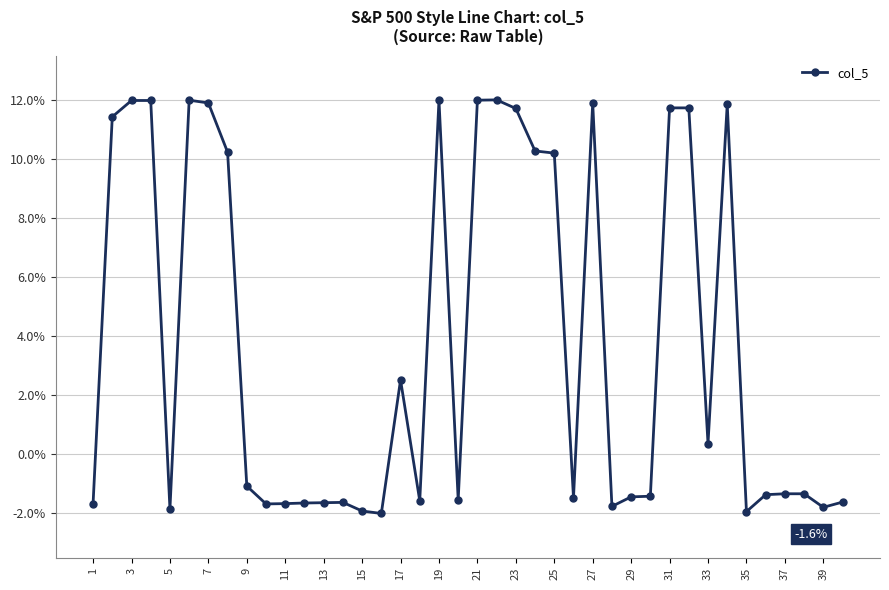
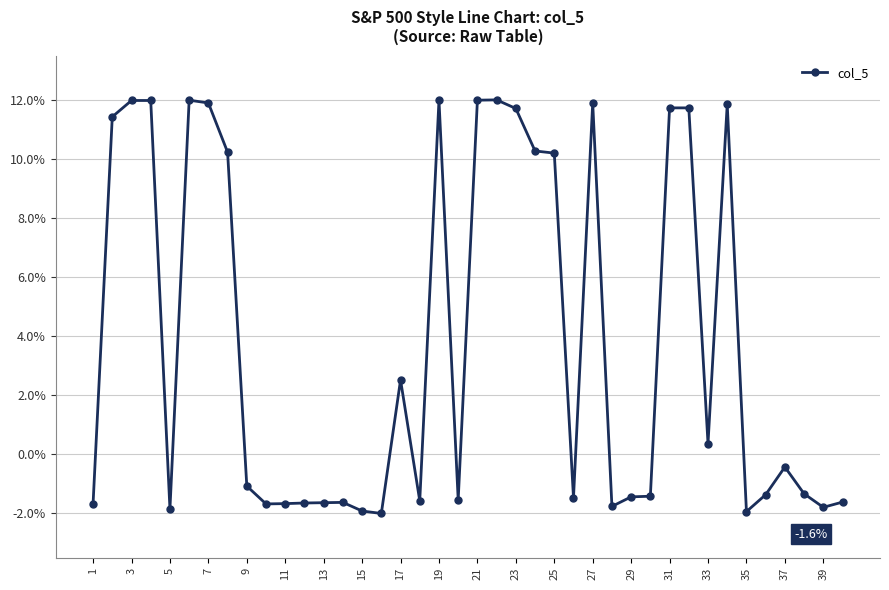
  {
    "1": "-1.7%",
    "3": "12.0%",
    "5": "-1.9%",
    "7": "11.9%",
    "9": "-1.1%",
    "11": "-1.7%",
    "13": "-1.6%",
    "15": "-1.9%",
    "17": "2.5%",
    "19": "12.0%",
    "21": "12.0%",
    "23": "11.7%",
    "25": "10.2%",
    "27": "11.9%",
    "29": "-1.4%",
    "31": "11.7%",
    "33": "0.4%",
    "35": "-1.9%",
-   "37": "-1.3%"
+   "37": "-0.4%"
  }
